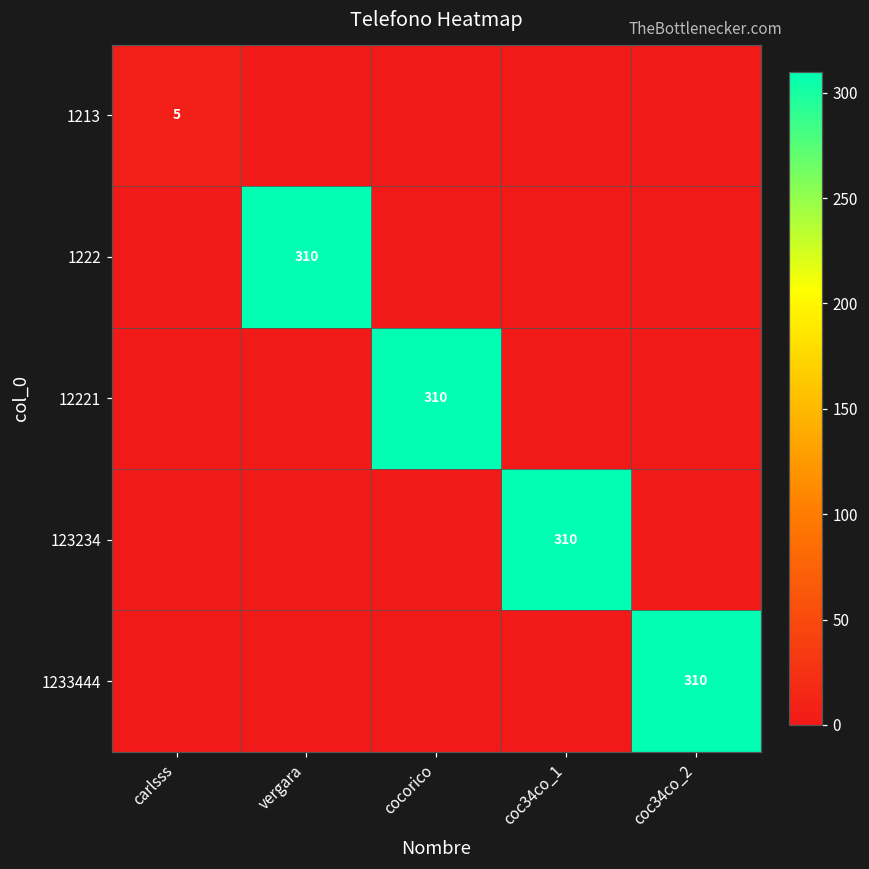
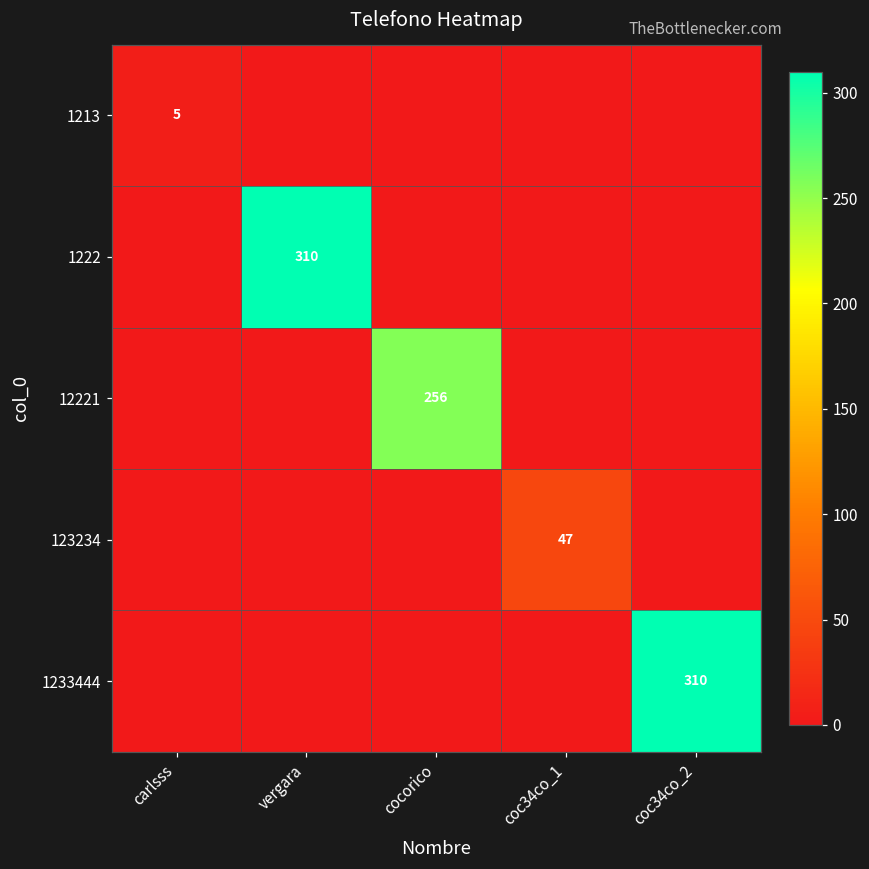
  {
    "1213": {
      "carlsss": 5
    },
    "1222": {
      "vergara": 310
    },
    "12221": {
-     "cocorico": 310
+     "cocorico": 256
    },
    "123234": {
-     "coc34co_1": 310
+     "coc34co_1": 47
    },
    "1233444": {
      "coc34co_2": 310
    }
  }
